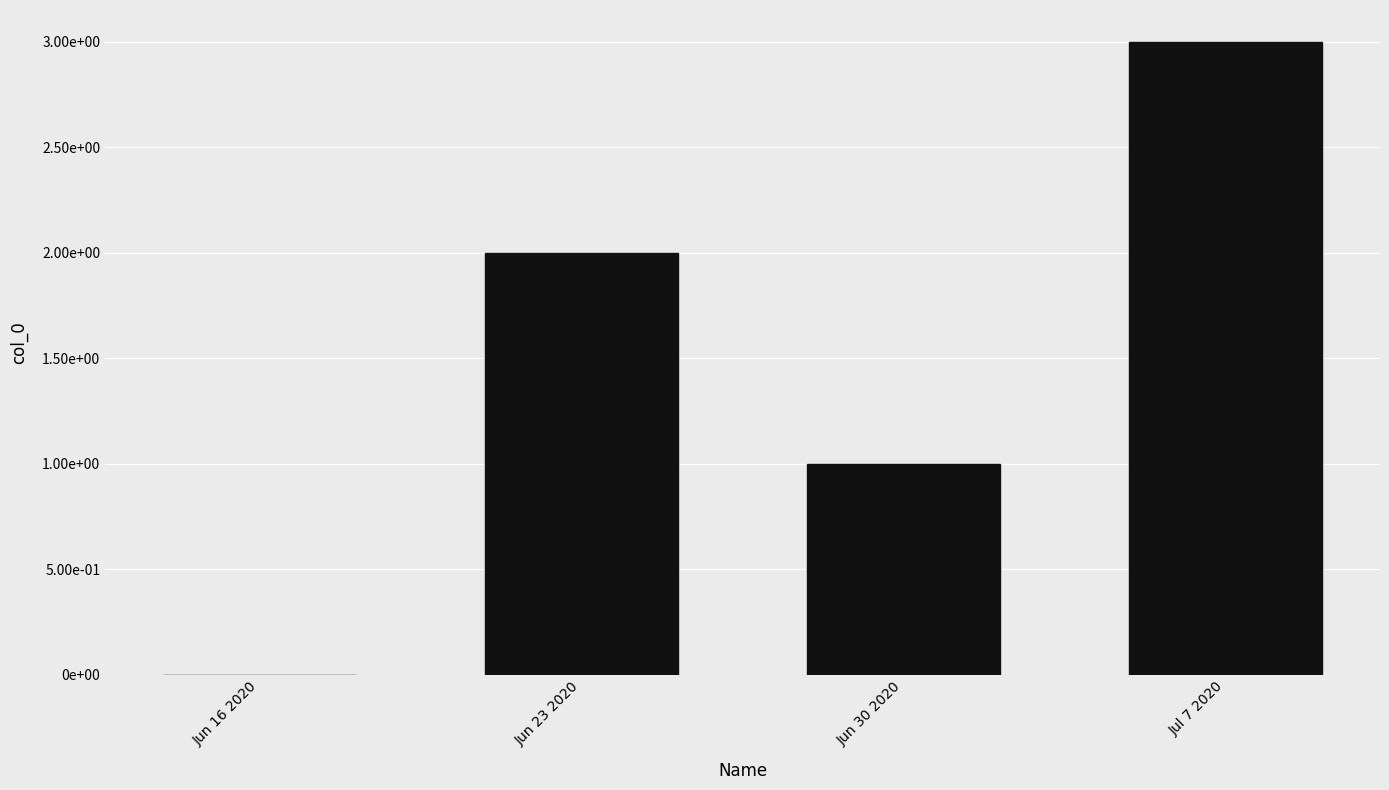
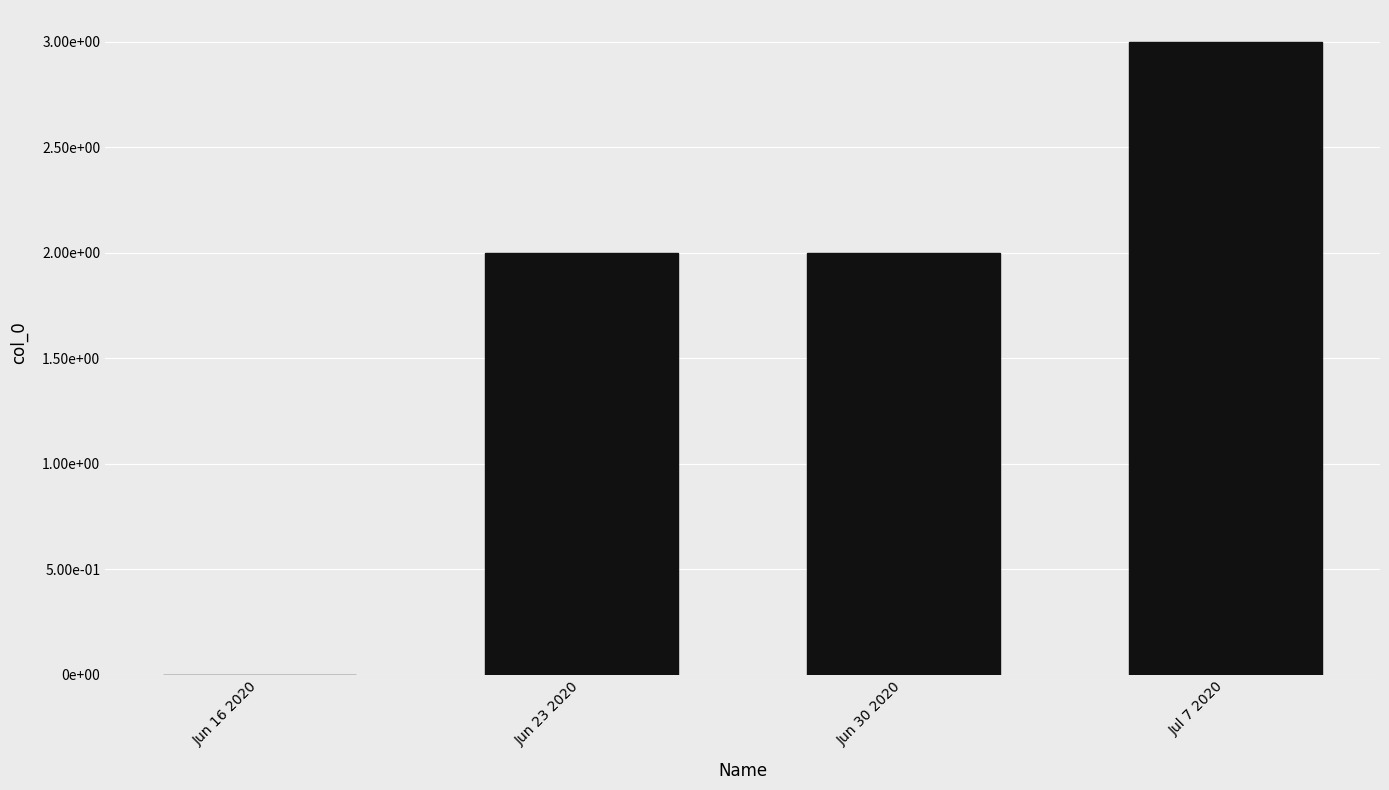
  {
    "Jun 16 2020": 0,
    "Jun 23 2020": 2,
-   "Jun 30 2020": 1,
+   "Jun 30 2020": 2,
    "Jul 7 2020": 3
  }
